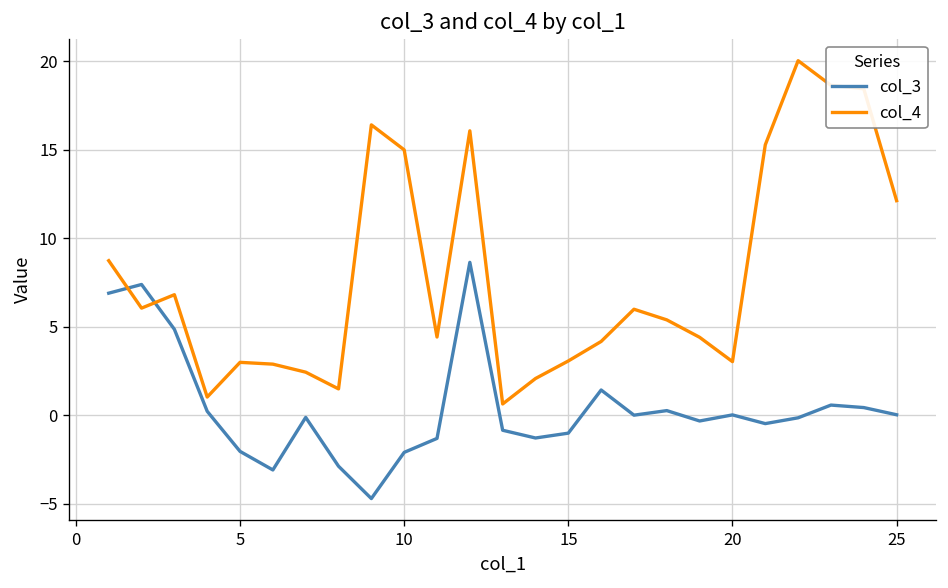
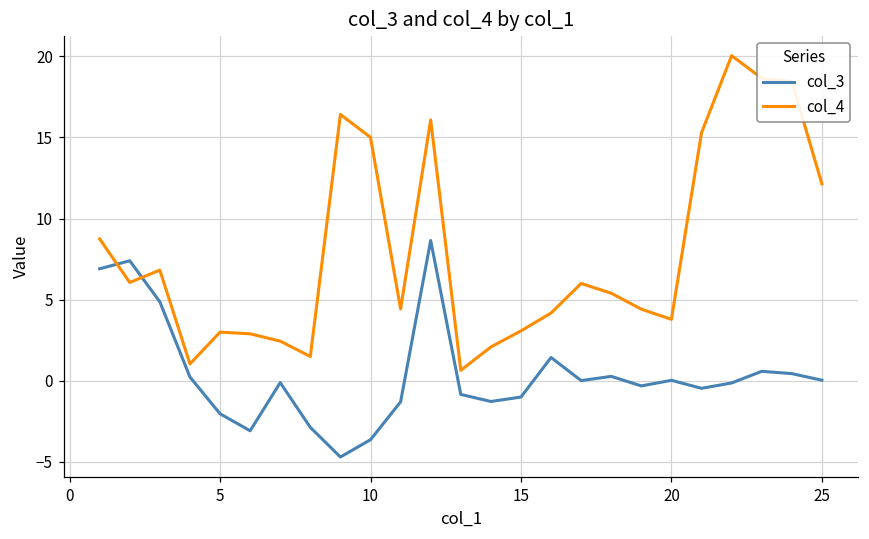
  {
    "col_3": {
      "5": -2.0,
-     "10": -2.1,
+     "10": -3.6,
      "15": -1.0,
      "20": 0.0,
      "25": 0.0
    },
    "col_4": {
      "5": 3.0,
      "10": 15.0,
      "15": 3.1,
-     "20": 3.0,
+     "20": 3.8,
      "25": 12.1
    }
  }
